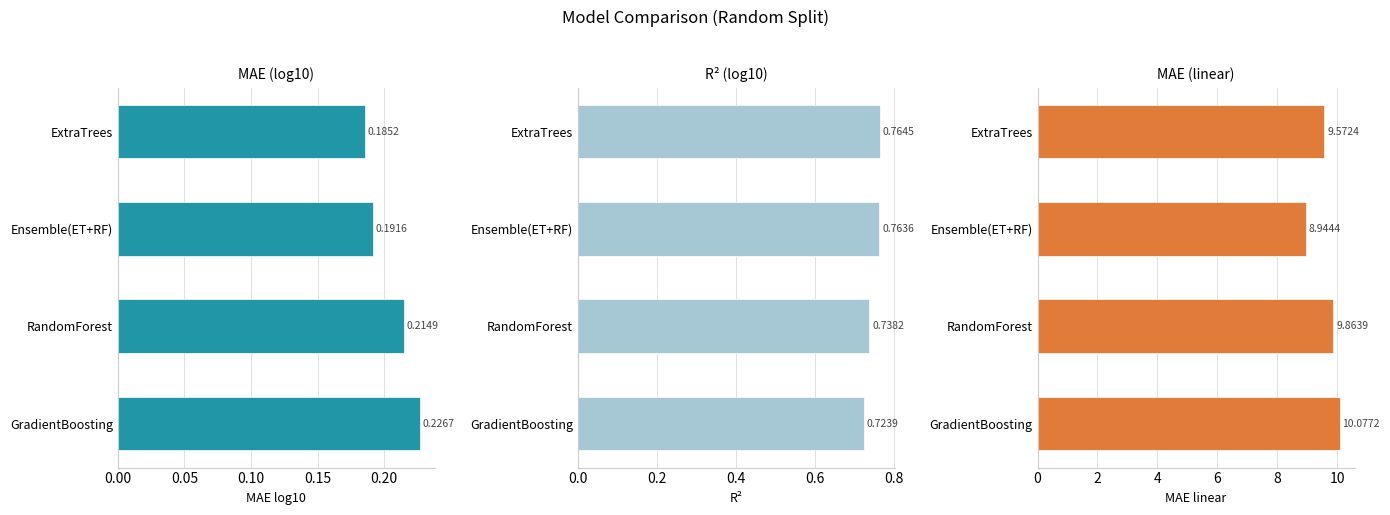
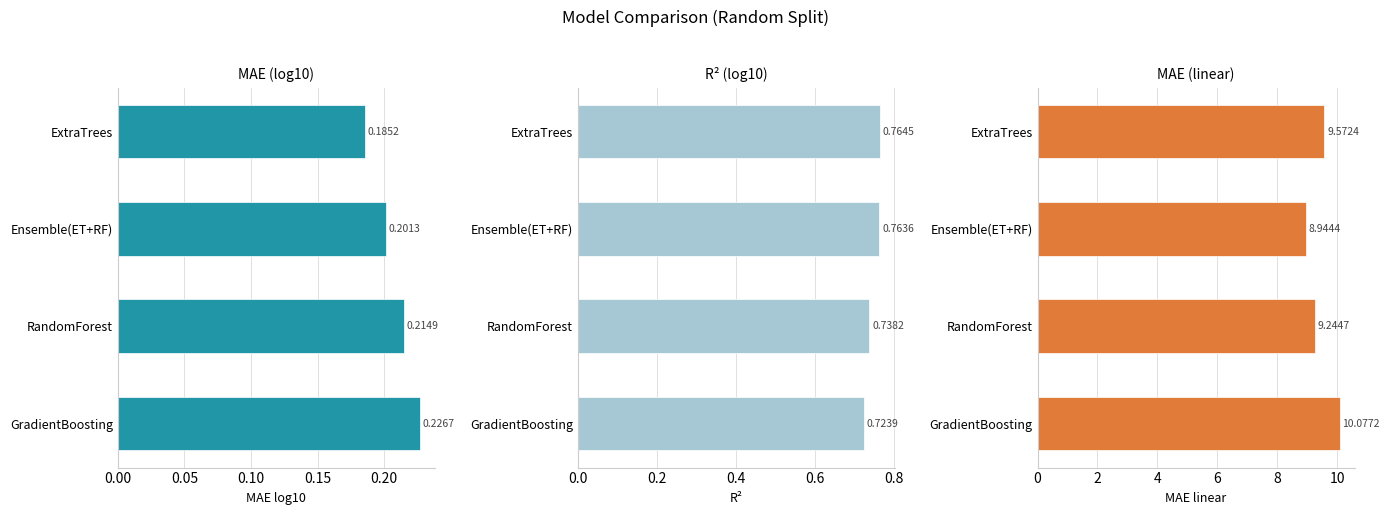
  {
    "MAE (log10)": {
      "ExtraTrees": 0.1852,
-     "Ensemble(ET+RF)": 0.1916,
+     "Ensemble(ET+RF)": 0.2013,
      "RandomForest": 0.2149,
      "GradientBoosting": 0.2267
    },
    "R² (log10)": {
      "ExtraTrees": 0.7645,
      "Ensemble(ET+RF)": 0.7636,
      "RandomForest": 0.7382,
      "GradientBoosting": 0.7239
    },
    "MAE (linear)": {
      "ExtraTrees": 9.5724,
      "Ensemble(ET+RF)": 8.9444,
-     "RandomForest": 9.8639,
+     "RandomForest": 9.2447,
      "GradientBoosting": 10.0772
    }
  }
